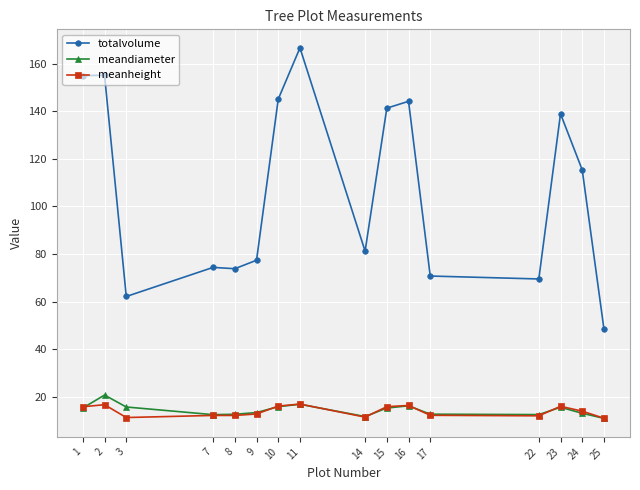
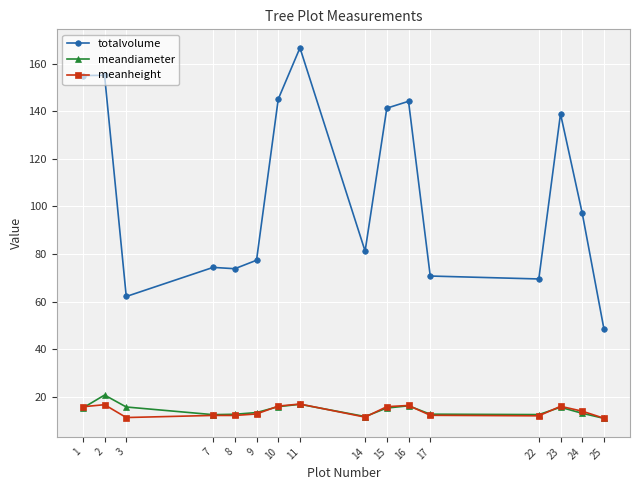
  {
    "totalvolume": {
      "3": 62,
      "7": 74,
      "8": 74,
      "9": 77,
      "10": 145,
      "11": 167,
      "14": 81,
      "15": 141,
      "16": 144,
      "17": 71,
      "22": 70,
      "23": 139,
-     "24": 115,
+     "24": 97,
      "25": 49
    },
    "meandiameter": {
      "2": 21,
      "3": 16
    },
    "meanheight": {
      "2": 17,
      "3": 11
    }
  }
